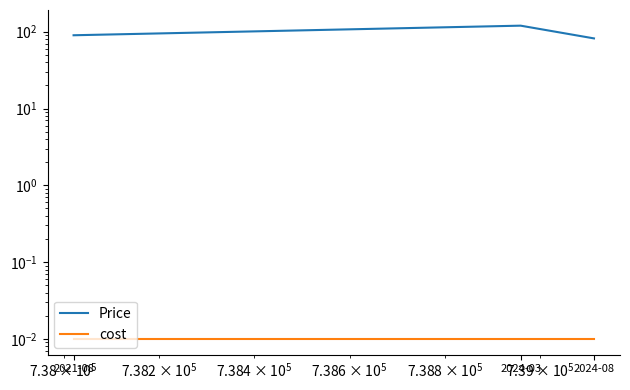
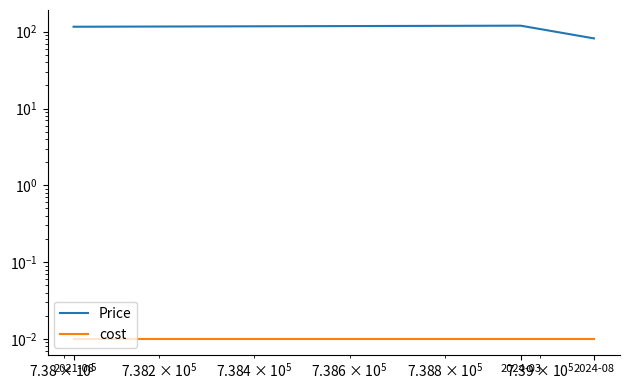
  {
    "Price": {
-     "2021-08": 90,
+     "2021-08": 120,
      "2024-03": 120,
      "2024-08": 80
    },
    "cost": {
      "2024-03": 0.010,
      "2024-08": 0.010
    }
  }
